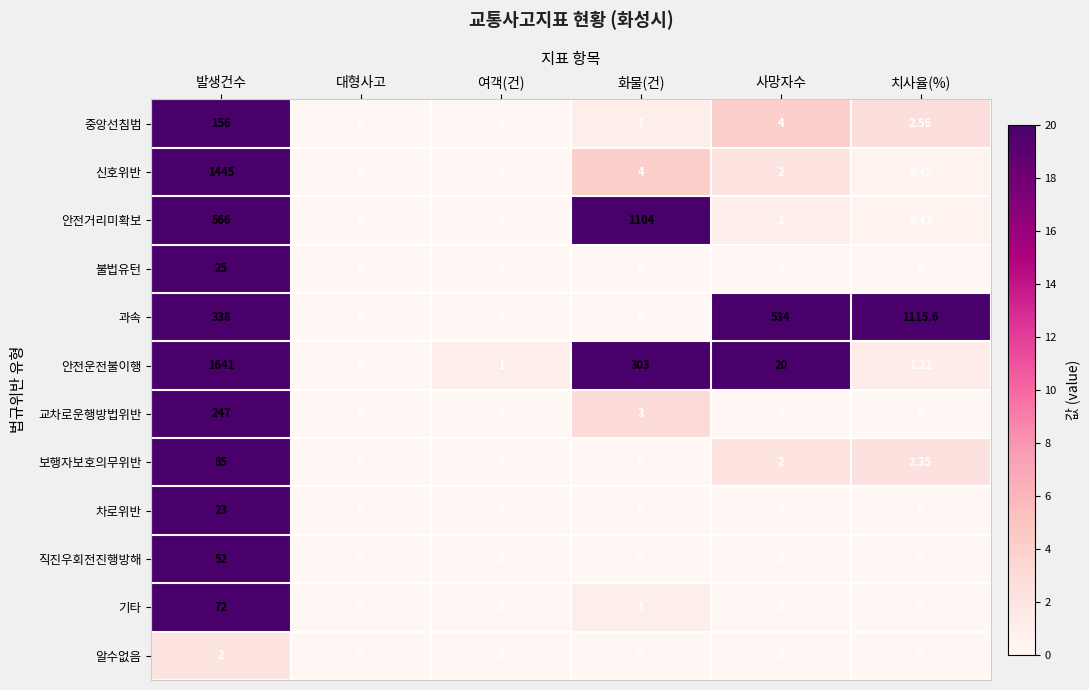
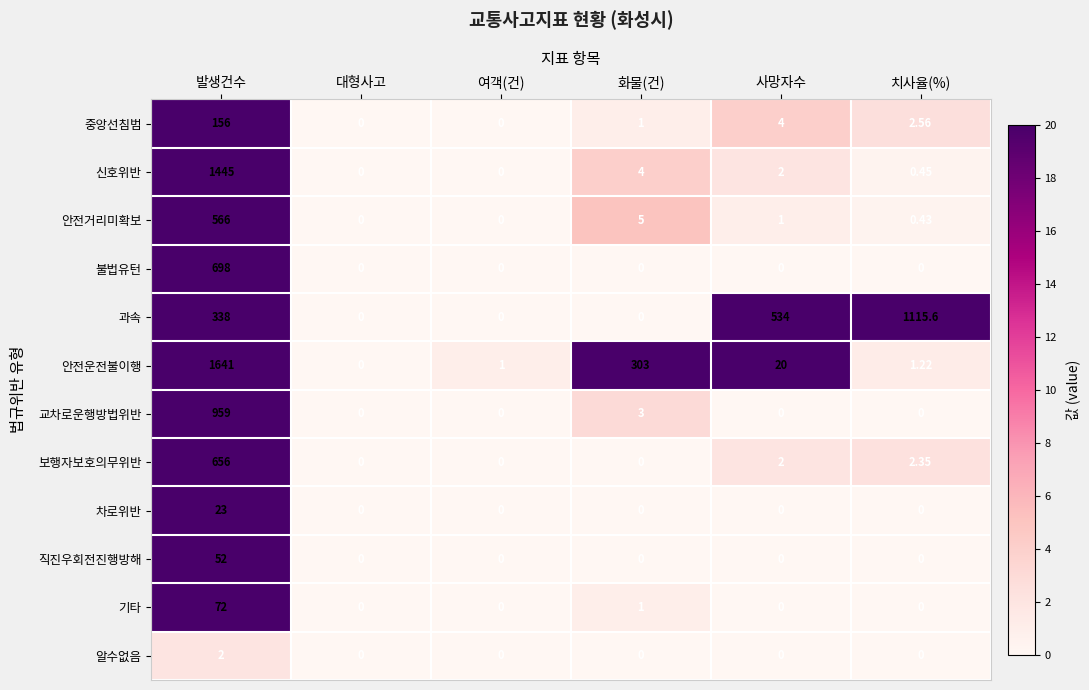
  {
    "중앙선침범": {
      "발생건수": 156,
      "사망자수": 4
    },
    "신호위반": {
      "발생건수": 1445,
      "화물(건)": 4
    },
    "안전거리미확보": {
      "발생건수": 566,
-     "화물(건)": 1104
+     "화물(건)": 5
    },
    "불법유턴": {
-     "발생건수": 25
+     "발생건수": 698
    },
    "과속": {
      "발생건수": 338,
      "사망자수": 534,
      "치사율(%)": 1115.6
    },
    "안전운전불이행": {
      "발생건수": 1641,
      "화물(건)": 303,
      "사망자수": 20
    },
    "교차로운행방법위반": {
-     "발생건수": 247
+     "발생건수": 959
    },
    "보행자보호의무위반": {
-     "발생건수": 85
+     "발생건수": 656
    },
    "차로위반": {
      "발생건수": 23
    },
    "직진우회전진행방해": {
      "발생건수": 52
    },
    "기타": {
      "발생건수": 72
    }
  }
